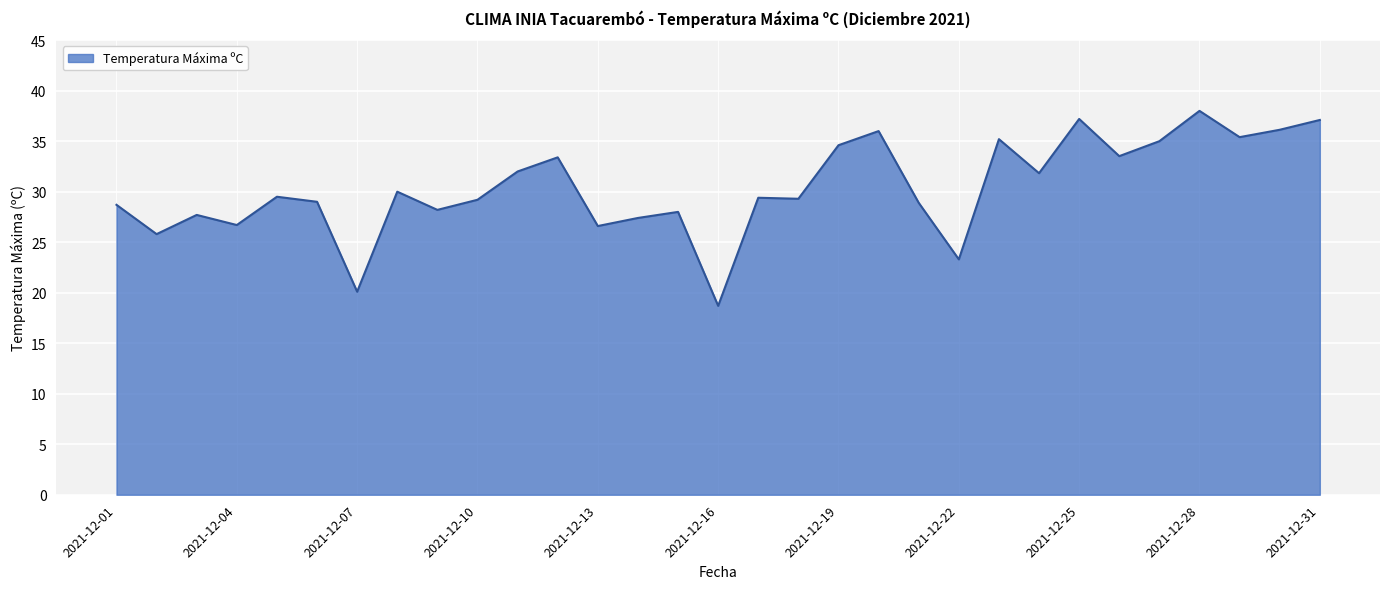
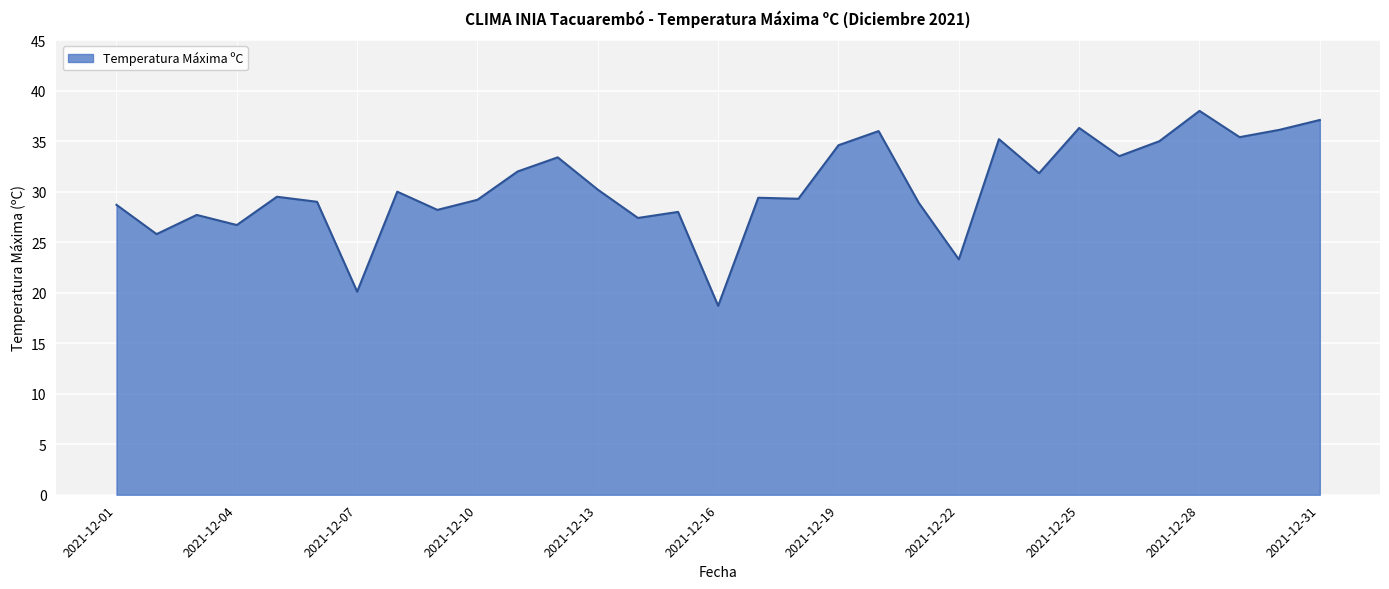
  {
    "2021-12-01": 28.7,
    "2021-12-04": 26.7,
    "2021-12-07": 20.1,
    "2021-12-10": 29.2,
-   "2021-12-13": 26.6,
+   "2021-12-13": 30.2,
    "2021-12-16": 18.7,
    "2021-12-19": 34.6,
    "2021-12-22": 23.3,
-   "2021-12-25": 37.2,
+   "2021-12-25": 36.3,
    "2021-12-28": 38.0,
    "2021-12-31": 37.1
  }
